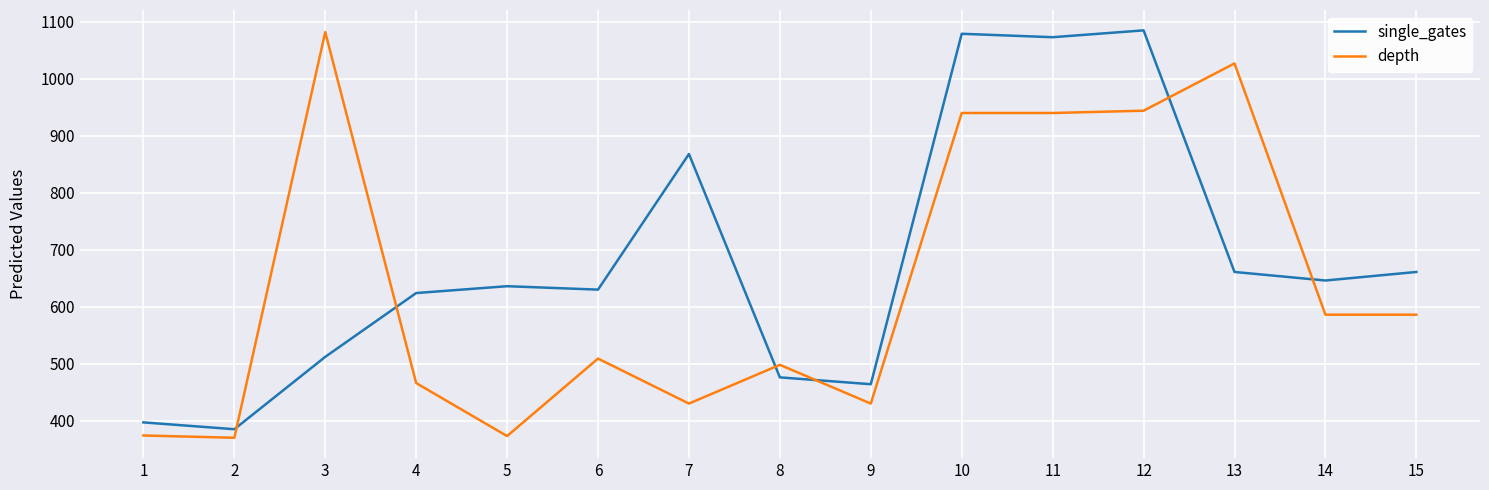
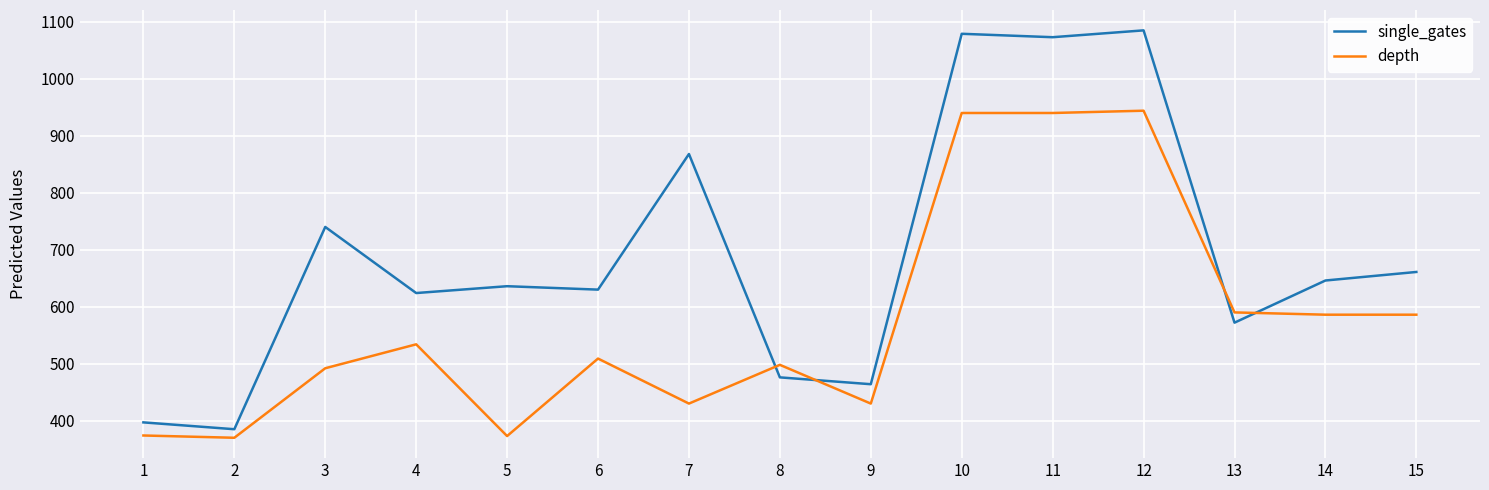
  {
    "single_gates": {
      "1": 400,
      "2": 390,
-     "3": 510,
+     "3": 740,
      "4": 620,
      "5": 640,
      "6": 630,
      "7": 870,
      "8": 480,
      "9": 460,
      "10": 1080,
      "11": 1070,
      "12": 1090,
-     "13": 660,
+     "13": 570,
      "14": 650,
      "15": 660
    },
    "depth": {
      "1": 370,
      "2": 370,
-     "3": 1080,
-     "4": 470,
+     "3": 490,
+     "4": 530,
      "5": 370,
      "6": 510,
      "7": 430,
      "8": 500,
      "9": 430,
      "10": 940,
      "11": 940,
      "12": 940,
-     "13": 1030,
+     "13": 590,
      "14": 590,
      "15": 590
    }
  }
